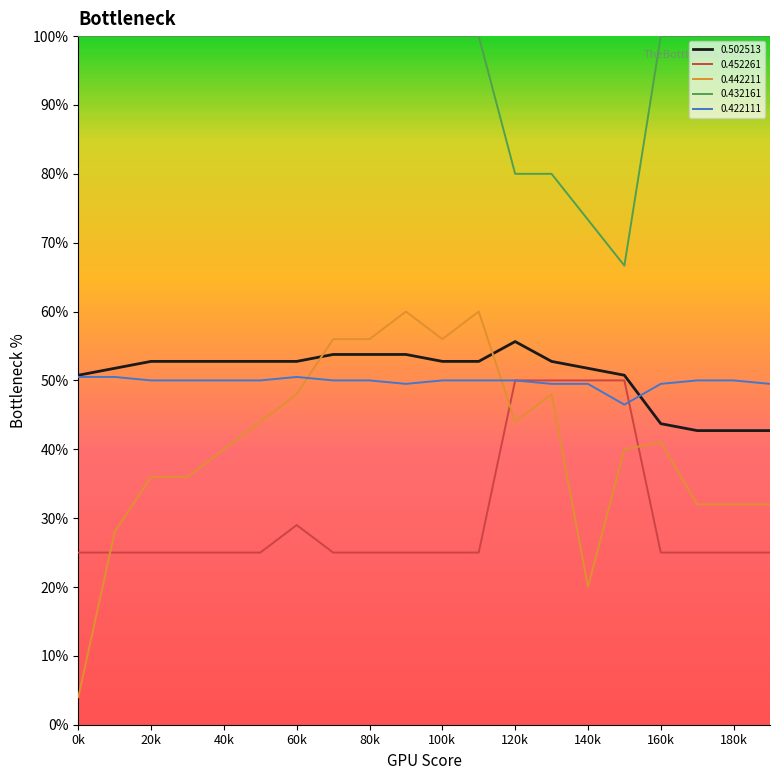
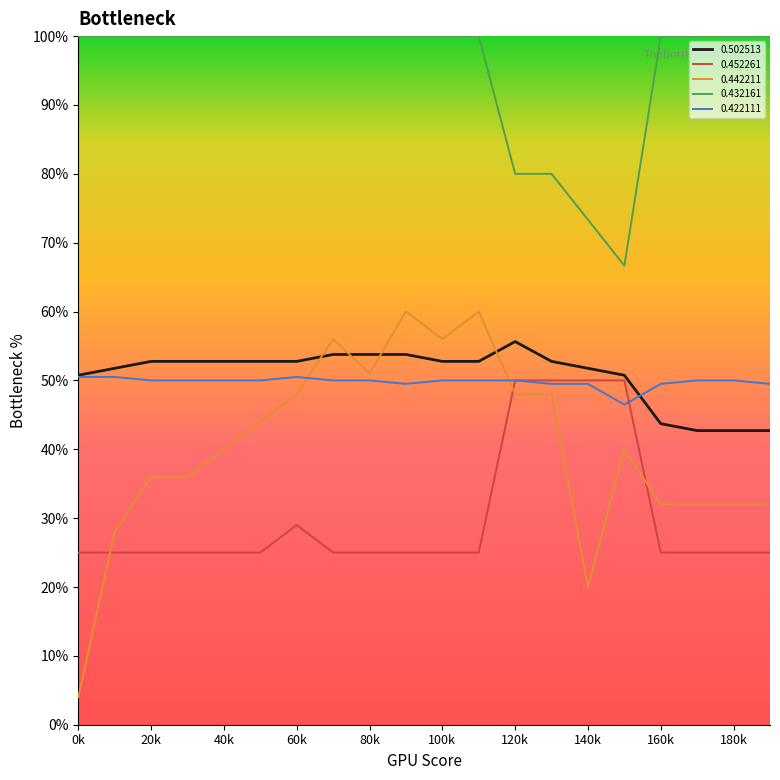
  {
    "0.502513": {
      "20k": "53%",
      "40k": "53%",
      "60k": "53%",
      "80k": "54%",
      "100k": "53%",
      "120k": "56%",
      "140k": "52%",
      "160k": "44%",
      "180k": "43%"
    },
    "0.452261": {
      "0k": "25%",
      "20k": "25%",
      "40k": "25%",
      "60k": "29%",
      "80k": "25%",
      "100k": "25%",
      "140k": "50%",
      "160k": "25%",
      "180k": "25%"
    },
    "0.442211": {
      "0k": "4%",
      "20k": "36%",
      "40k": "40%",
      "60k": "48%",
-     "80k": "56%",
+     "80k": "51%",
      "100k": "56%",
-     "120k": "44%",
+     "120k": "48%",
      "140k": "20%",
-     "160k": "41%",
+     "160k": "32%",
      "180k": "32%"
    },
    "0.432161": {
      "0k": "100%",
      "20k": "100%",
      "40k": "100%",
      "60k": "100%",
      "80k": "100%",
      "100k": "100%",
      "120k": "80%",
      "140k": "73%",
      "160k": "100%",
      "180k": "100%"
    },
    "0.422111": {
      "20k": "50%",
      "40k": "50%",
      "60k": "51%",
      "80k": "50%",
      "100k": "50%",
      "140k": "49%",
      "160k": "49%",
      "180k": "50%"
    }
  }
